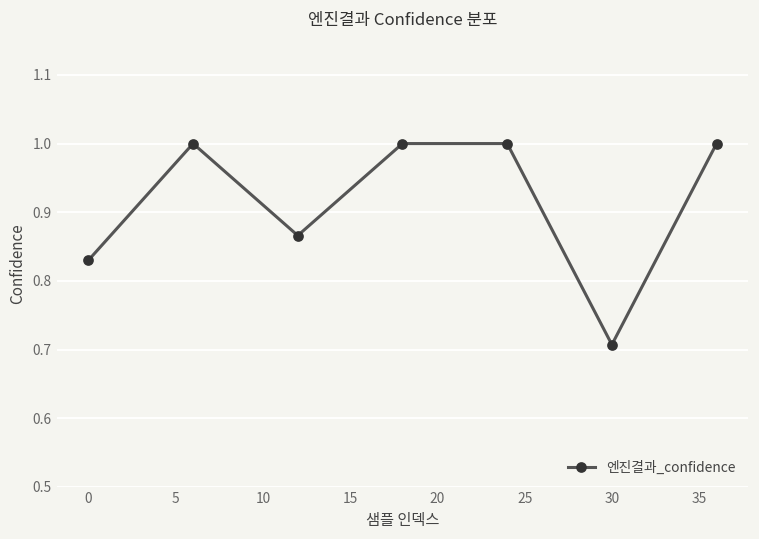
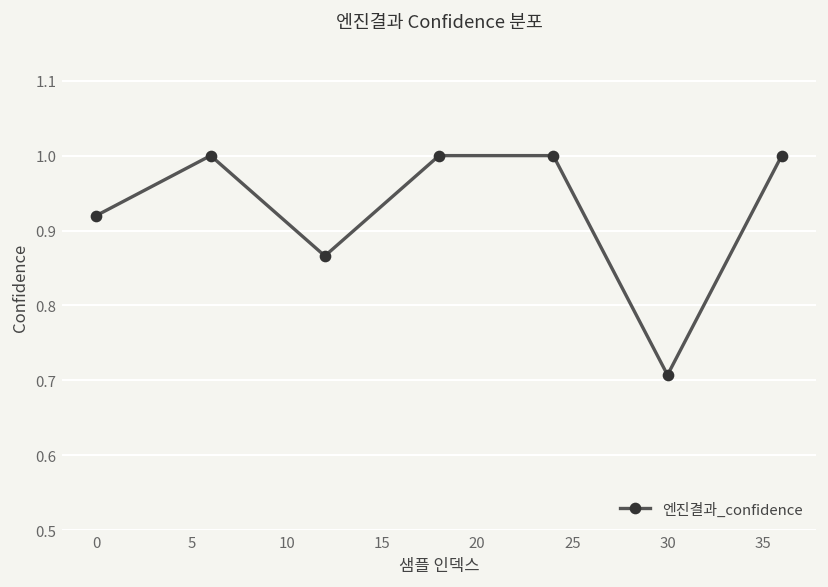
  {
-   "0": 0.83,
+   "0": 0.92,
    "30": 0.71
  }
